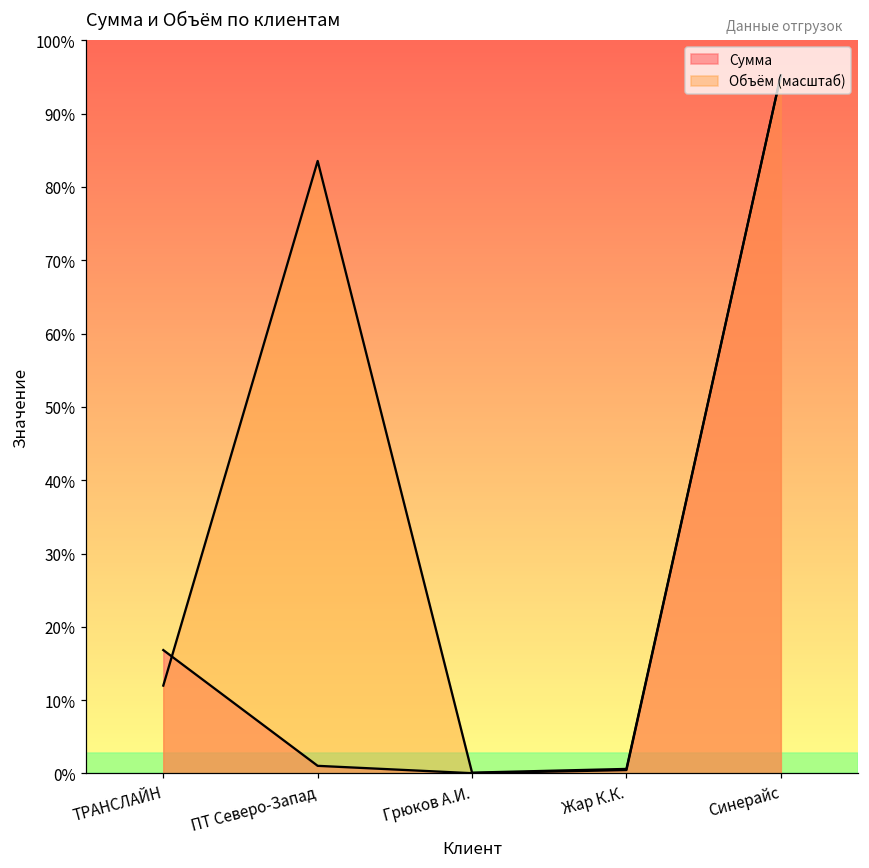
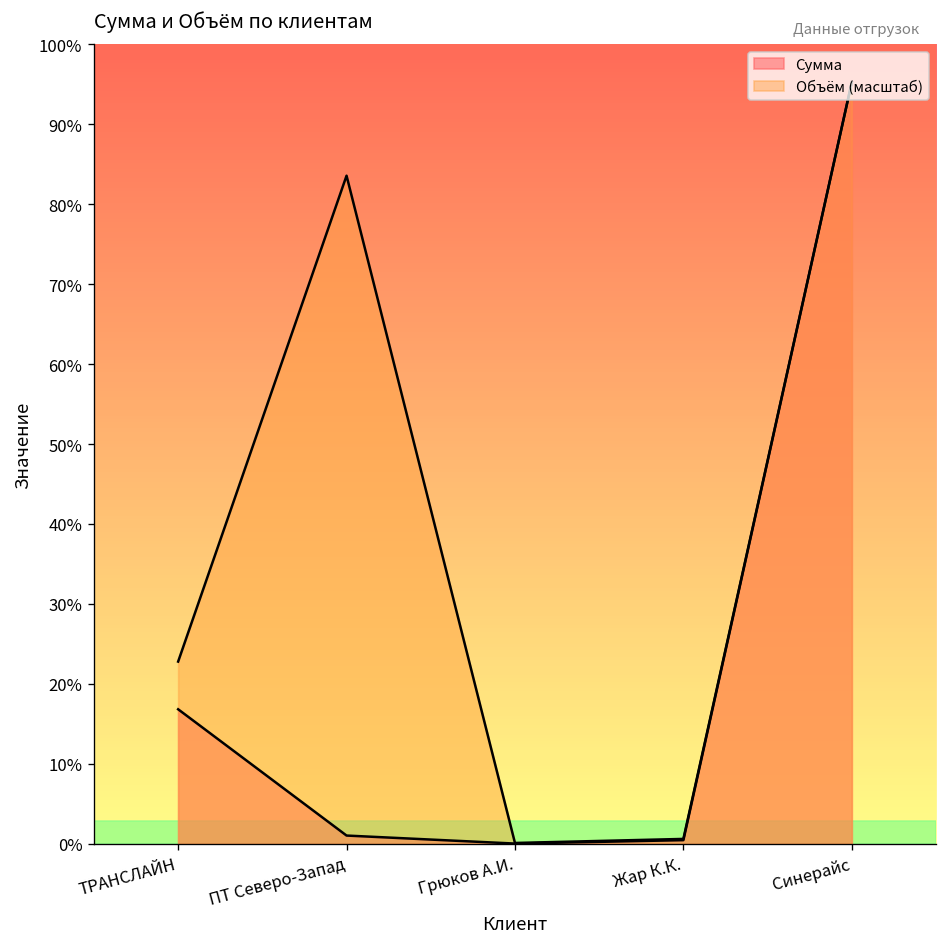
  {
    "Сумма": {
      "ТРАНСЛАЙН": "17%"
    },
    "Объём (масштаб)": {
-     "ТРАНСЛАЙН": "12%",
+     "ТРАНСЛАЙН": "23%",
      "ПТ Северо-Запад": "84%"
    }
  }
